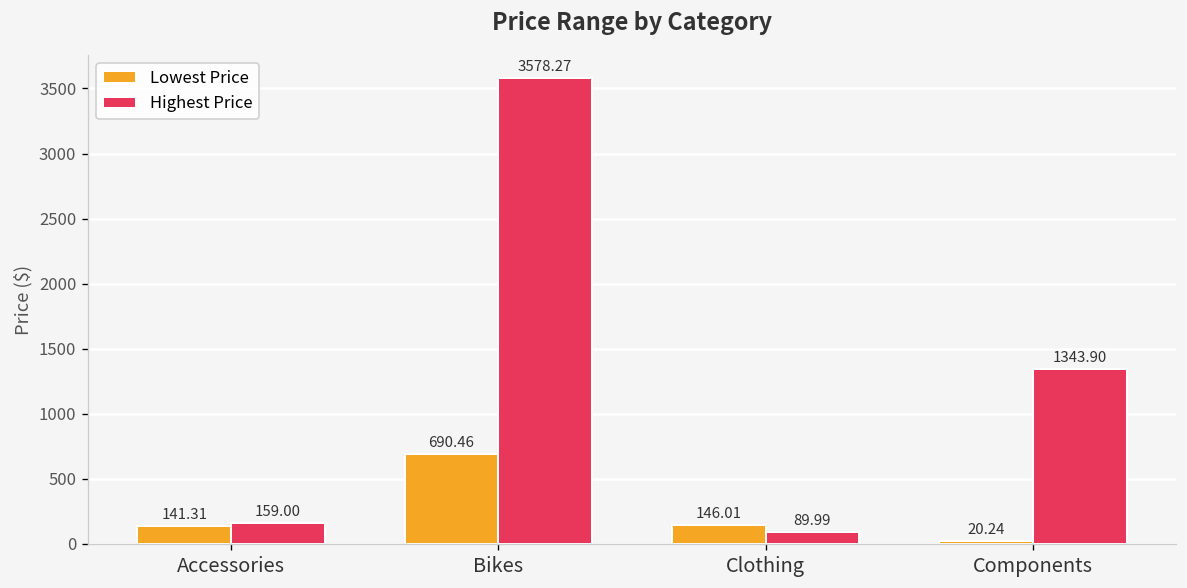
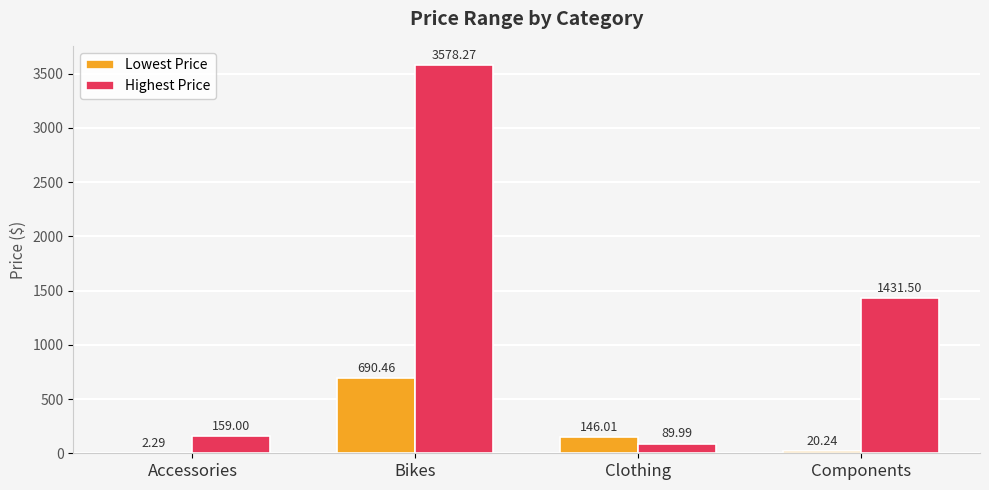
  {
    "Lowest Price": {
-     "Accessories": 141.31,
+     "Accessories": 2.29,
      "Bikes": 690.46,
      "Clothing": 146.01,
      "Components": 20.24
    },
    "Highest Price": {
      "Accessories": 159.00,
      "Bikes": 3578.27,
      "Clothing": 89.99,
-     "Components": 1343.90
+     "Components": 1431.50
    }
  }
